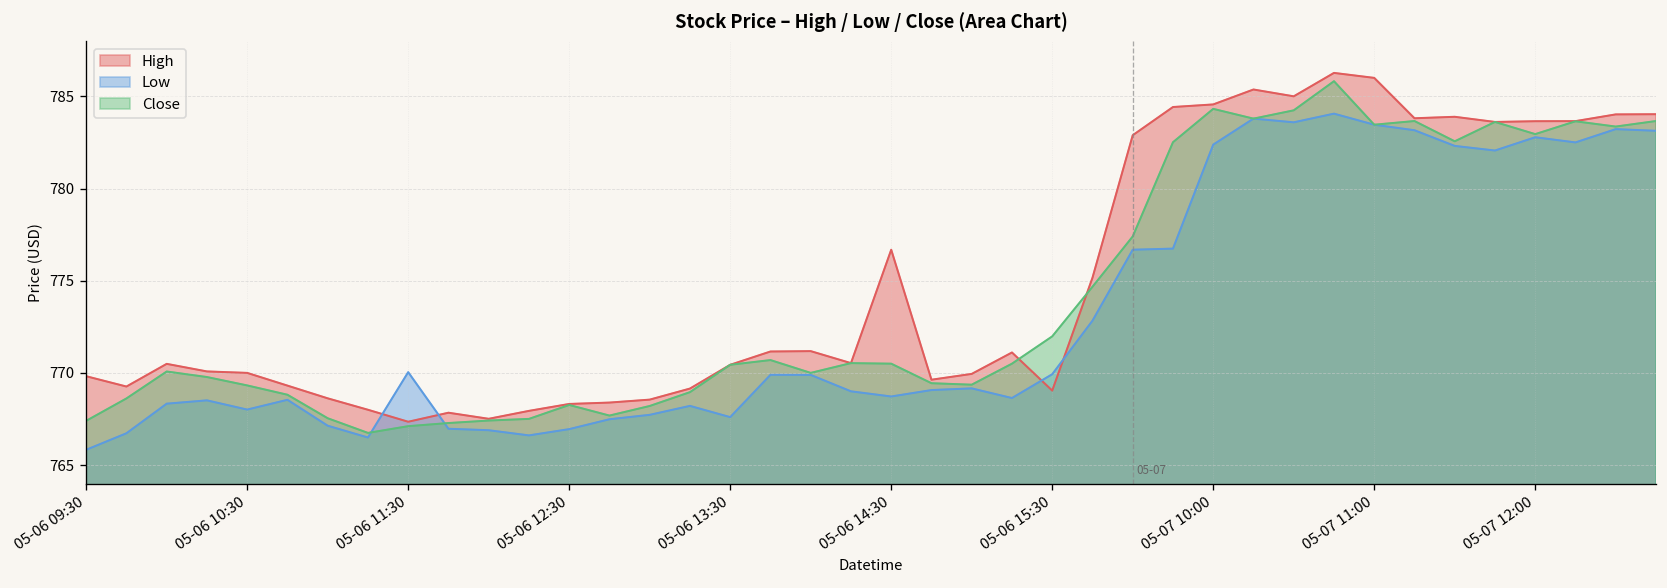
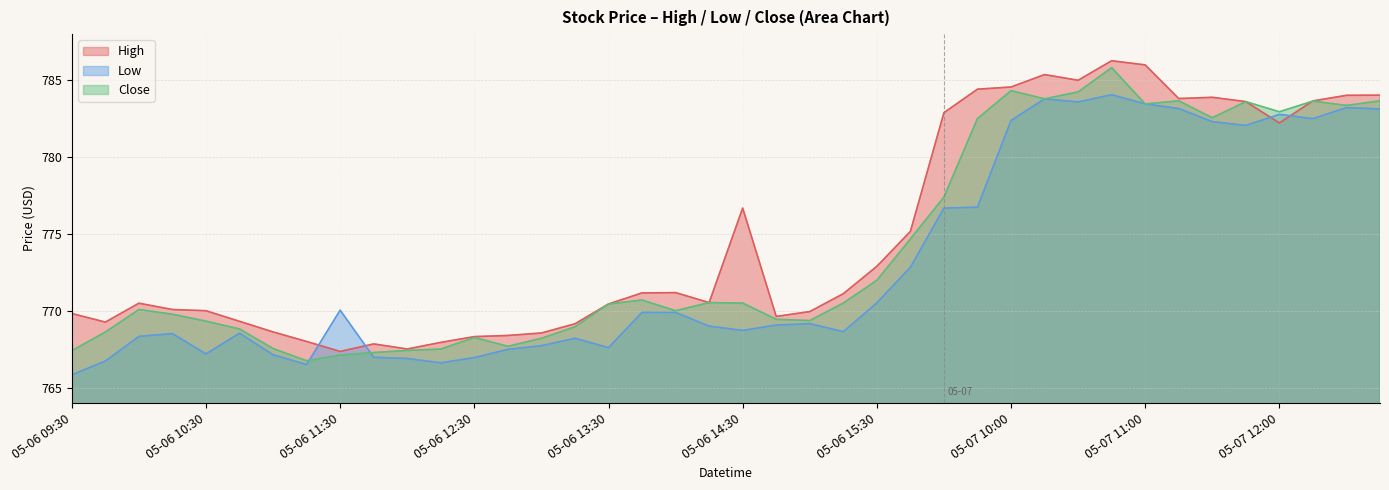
  {
    "High": {
      "05-06 09:30": 769.8,
      "05-06 10:30": 770.0,
      "05-06 11:30": 767.4,
      "05-06 14:30": 776.7,
-     "05-06 15:30": 769.0,
+     "05-06 15:30": 772.9,
      "05-07 10:00": 784.6,
      "05-07 11:00": 786.0,
-     "05-07 12:00": 783.7
+     "05-07 12:00": 782.2
    },
    "Low": {
      "05-06 09:30": 765.8,
-     "05-06 10:30": 768.0,
+     "05-06 10:30": 767.2,
      "05-06 11:30": 770.0,
      "05-06 12:30": 767.0,
      "05-06 13:30": 767.6,
      "05-06 14:30": 768.7,
-     "05-06 15:30": 769.9,
+     "05-06 15:30": 770.5,
      "05-07 10:00": 782.4,
      "05-07 12:00": 782.8
    },
    "Close": {
      "05-06 09:30": 767.4,
      "05-06 10:30": 769.3,
      "05-06 11:30": 767.1,
      "05-06 14:30": 770.5,
      "05-06 15:30": 772.0,
      "05-07 10:00": 784.3,
      "05-07 12:00": 783.0
    }
  }
